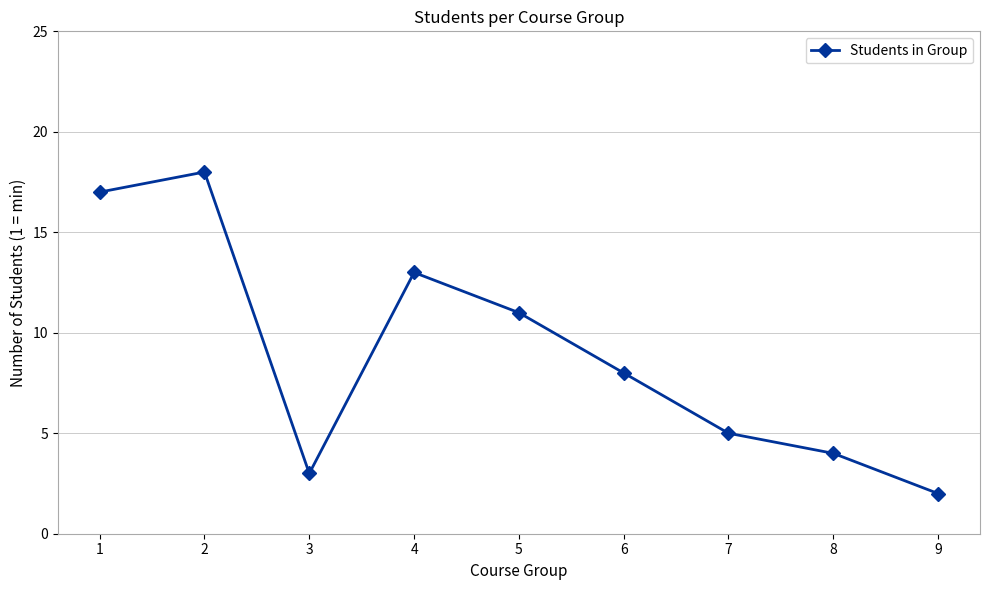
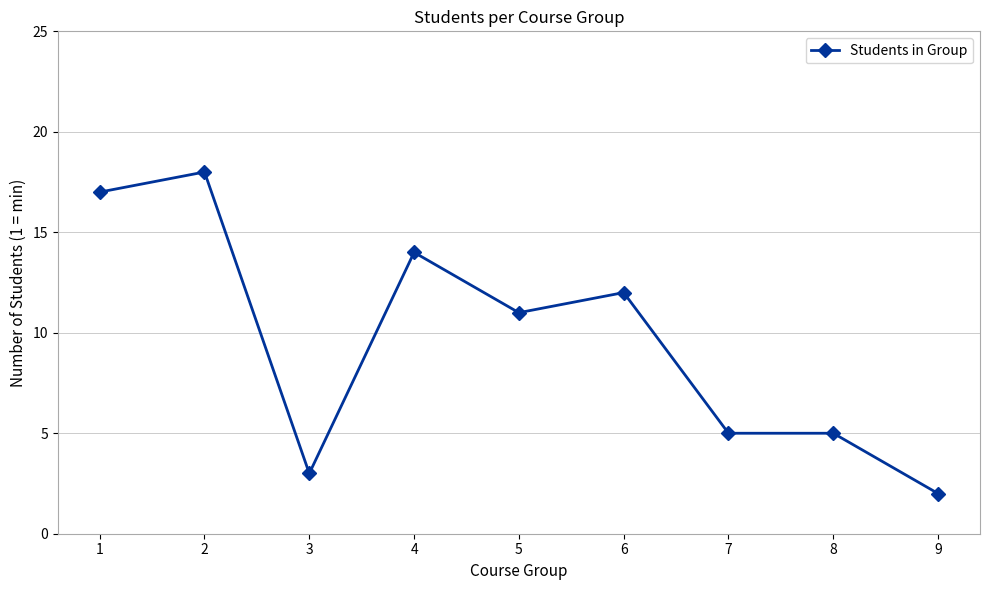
  {
    "1": 17,
    "2": 18,
    "3": 3,
-   "4": 13,
+   "4": 14,
    "5": 11,
-   "6": 8,
+   "6": 12,
    "7": 5,
-   "8": 4,
+   "8": 5,
    "9": 2
  }
